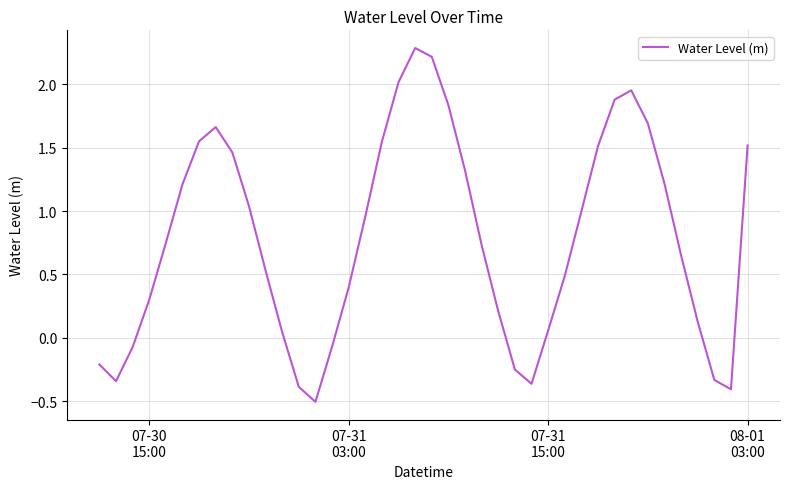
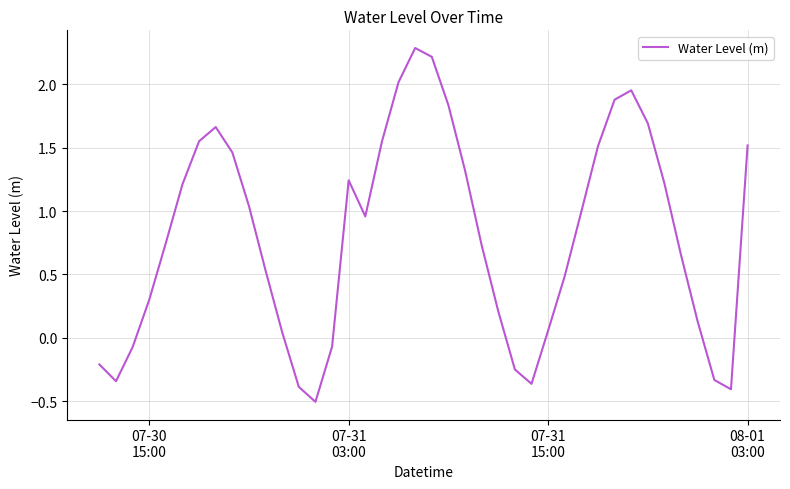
  {
    "07-30 15:00": 0.30,
-   "07-31 03:00": 0.40,
+   "07-31 03:00": 1.24,
    "07-31 15:00": 0.06,
    "08-01 03:00": 1.52
  }
